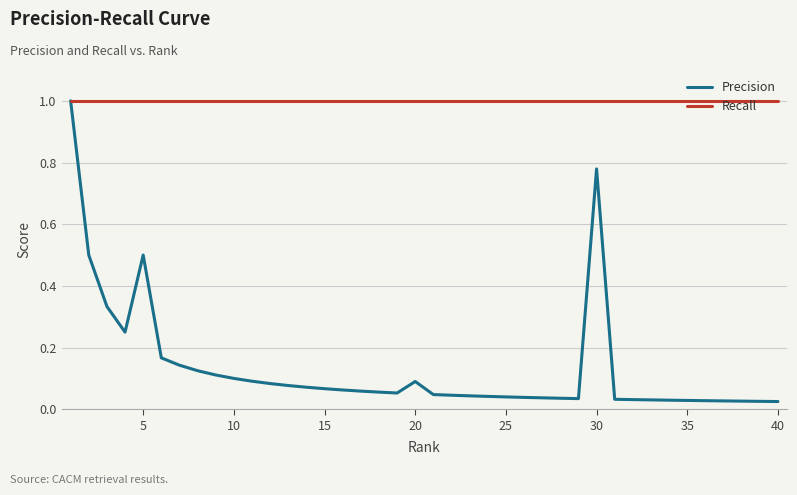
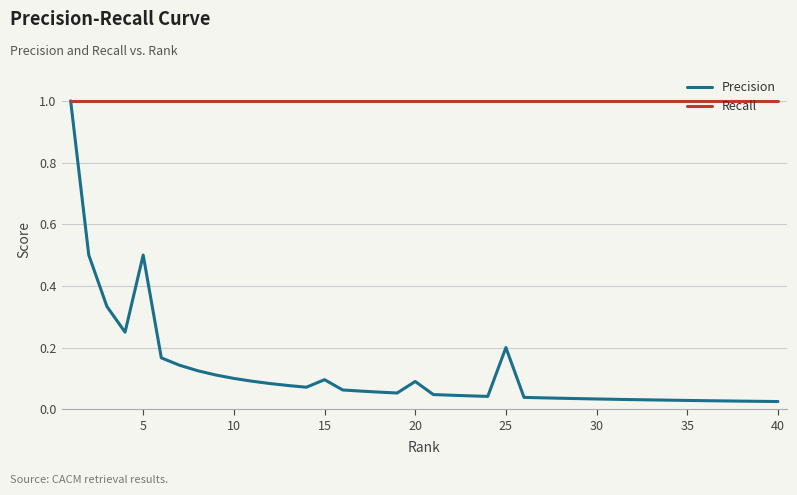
  {
    "Precision": {
      "5": 0.50,
      "10": 0.10,
-     "15": 0.07,
+     "15": 0.10,
      "20": 0.09,
-     "25": 0.04,
-     "30": 0.78,
+     "25": 0.20,
+     "30": 0.03,
      "35": 0.03,
      "40": 0.03
    },
    "Recall": {
      "5": 1.00,
      "10": 1.00,
      "15": 1.00,
      "20": 1.00,
      "25": 1.00,
      "30": 1.00,
      "35": 1.00,
      "40": 1.00
    }
  }
